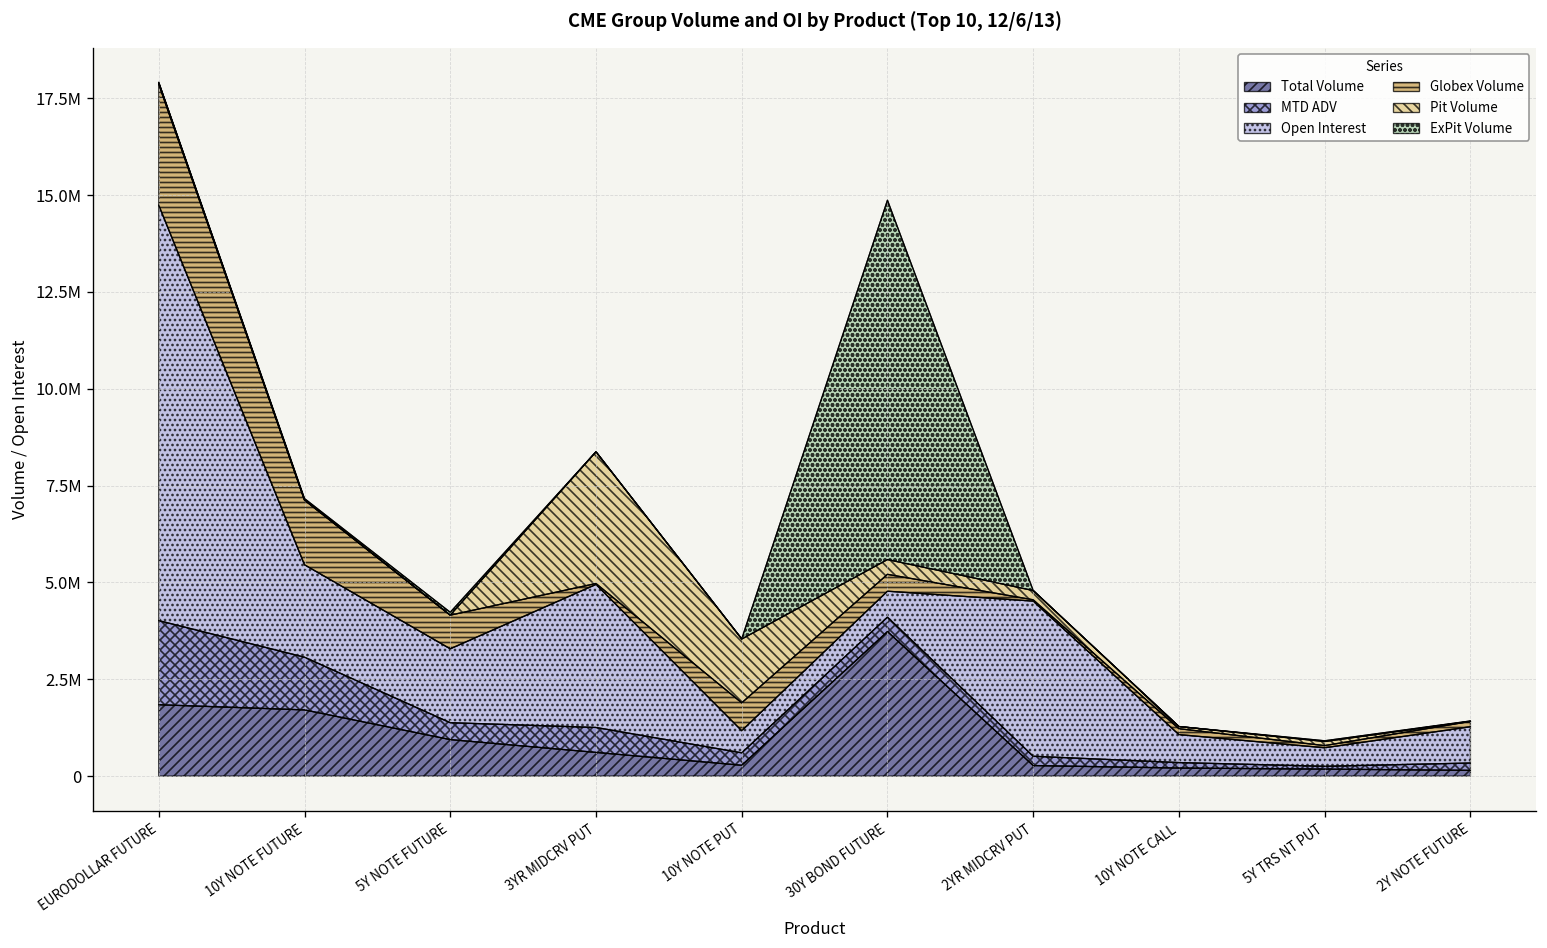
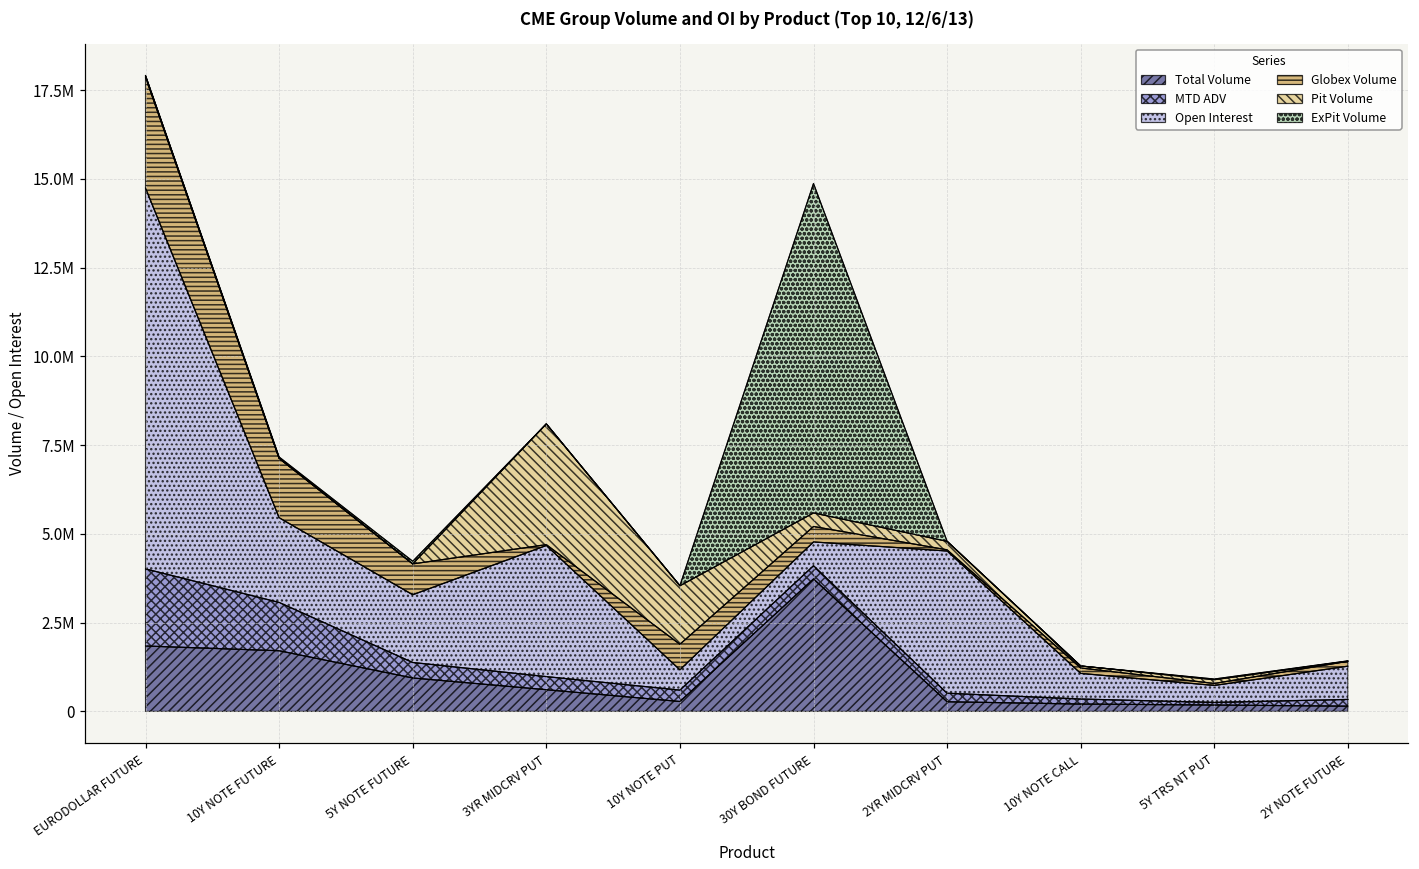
  {
    "Total Volume": {
      "EURODOLLAR FUTURE": 1800000,
      "10Y NOTE FUTURE": 1700000,
      "5Y NOTE FUTURE": 900000,
      "3YR MIDCRV PUT": 600000,
      "10Y NOTE PUT": 300000,
      "30Y BOND FUTURE": 3700000,
      "2YR MIDCRV PUT": 300000,
      "10Y NOTE CALL": 200000,
      "2Y NOTE FUTURE": 100000
    },
    "MTD ADV": {
      "EURODOLLAR FUTURE": 2200000,
      "10Y NOTE FUTURE": 1400000,
      "5Y NOTE FUTURE": 400000,
-     "3YR MIDCRV PUT": 600000,
+     "3YR MIDCRV PUT": 400000,
      "10Y NOTE PUT": 300000,
      "30Y BOND FUTURE": 400000,
      "2YR MIDCRV PUT": 200000,
      "10Y NOTE CALL": 100000,
      "2Y NOTE FUTURE": 200000
    },
    "Open Interest": {
      "EURODOLLAR FUTURE": 10700000,
      "10Y NOTE FUTURE": 2400000,
      "5Y NOTE FUTURE": 1900000,
      "10Y NOTE PUT": 600000,
      "30Y BOND FUTURE": 700000,
      "10Y NOTE CALL": 700000,
      "2Y NOTE FUTURE": 900000
    },
    "Globex Volume": {
      "10Y NOTE PUT": 700000,
      "30Y BOND FUTURE": 400000
    },
    "Pit Volume": {
      "30Y BOND FUTURE": 400000
    },
    "ExPit Volume": {
      "30Y BOND FUTURE": 9300000
    }
  }
